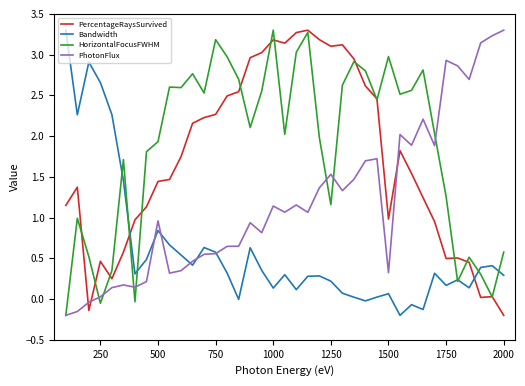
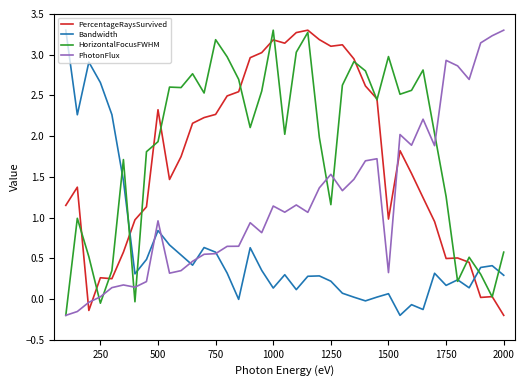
  {
    "PercentageRaysSurvived": {
-     "250": 0.5,
-     "500": 1.4,
+     "250": 0.3,
+     "500": 2.3,
      "750": 2.3,
      "1000": 3.2,
      "1250": 3.1,
      "1500": 1.0,
      "1750": 0.5,
      "2000": -0.2
    },
    "Bandwidth": {
      "250": 2.7,
      "500": 0.8,
      "1000": 0.1,
      "1250": 0.2,
      "1500": 0.1,
      "1750": 0.2,
      "2000": 0.3
    },
    "HorizontalFocusFWHM": {
      "250": -0.1,
      "500": 1.9,
      "750": 3.2,
      "1000": 3.3,
      "1250": 1.2,
      "1500": 3.0,
      "1750": 1.3,
      "2000": 0.6
    },
    "PhotonFlux": {
      "250": 0.0,
      "500": 1.0,
      "1000": 1.1,
      "1250": 1.5,
      "1500": 0.3,
      "1750": 2.9,
      "2000": 3.3
    }
  }
